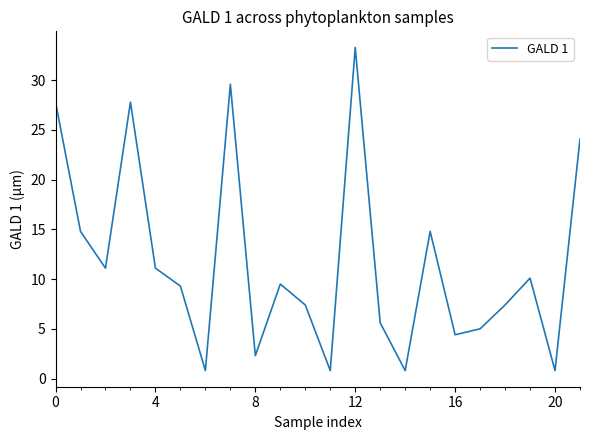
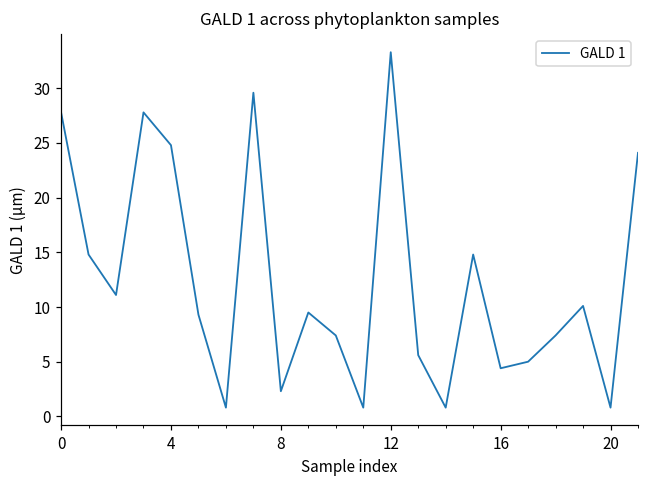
  {
    "0": 28,
-   "4": 11,
+   "4": 25,
    "8": 2,
    "12": 33,
    "16": 4,
    "20": 1
  }
